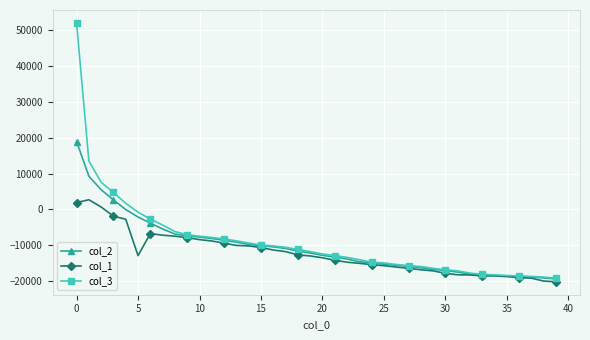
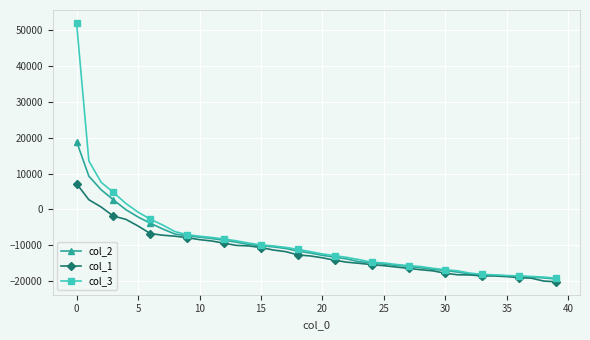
  {
    "col_1": {
-     "0": 2000,
-     "5": -13000,
+     "0": 7000,
+     "5": -5000,
      "30": -18000
    }
  }
